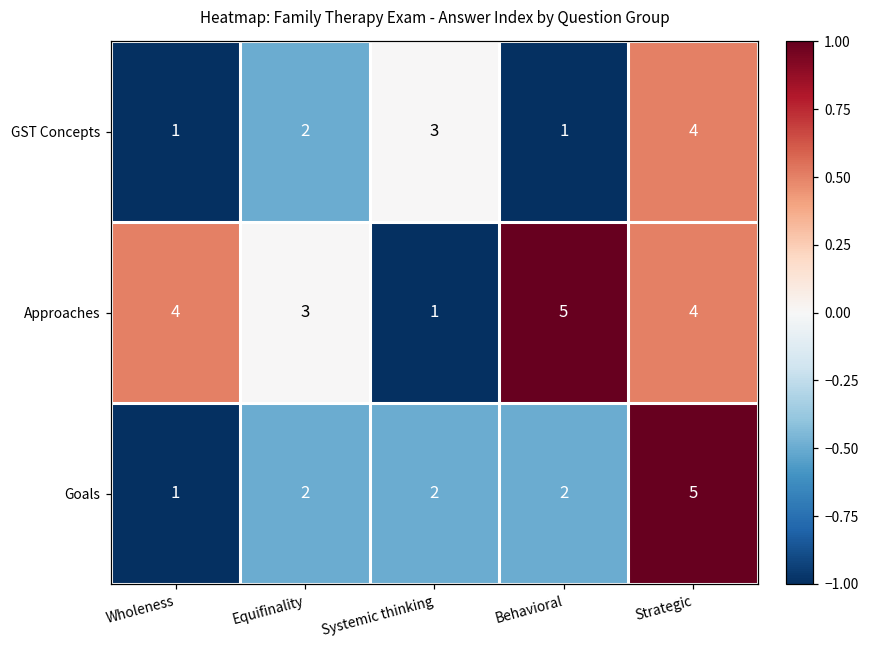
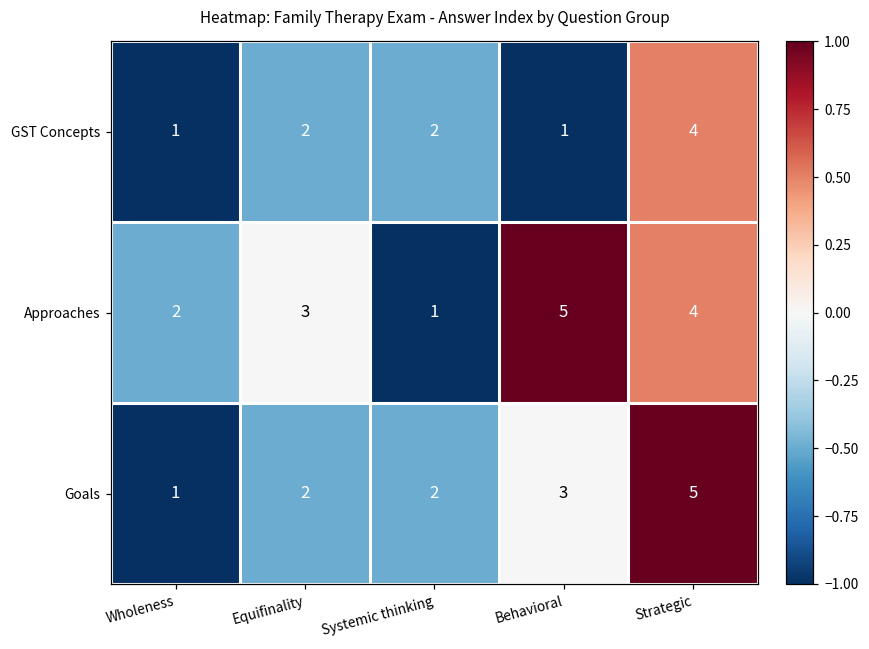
  {
    "GST Concepts": {
      "Wholeness": 1,
      "Equifinality": 2,
-     "Systemic thinking": 3,
+     "Systemic thinking": 2,
      "Behavioral": 1,
      "Strategic": 4
    },
    "Approaches": {
-     "Wholeness": 4,
+     "Wholeness": 2,
      "Equifinality": 3,
      "Systemic thinking": 1,
      "Behavioral": 5,
      "Strategic": 4
    },
    "Goals": {
      "Wholeness": 1,
      "Equifinality": 2,
      "Systemic thinking": 2,
-     "Behavioral": 2,
+     "Behavioral": 3,
      "Strategic": 5
    }
  }
